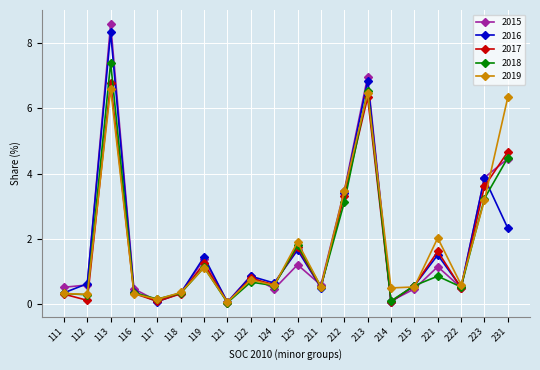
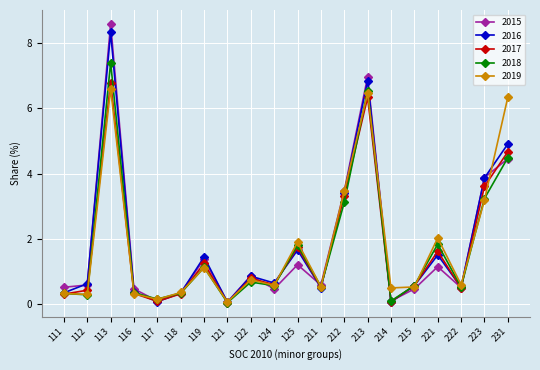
  {
    "2015": {
      "111": 0.5,
      "113": 8.6,
      "116": 0.5,
      "124": 0.5,
      "125": 1.2,
      "213": 7.0,
      "221": 1.2
    },
    "2016": {
      "113": 8.3,
      "125": 1.7,
      "213": 6.9,
      "221": 1.5,
-     "231": 2.3
+     "231": 4.9
    },
    "2017": {
-     "112": 0.1,
+     "112": 0.4,
      "113": 6.8,
      "119": 1.3,
      "213": 6.3,
      "221": 1.6,
      "223": 3.6,
      "231": 4.7
    },
    "2018": {
      "113": 7.4,
      "212": 3.1,
      "213": 6.6,
-     "221": 0.9
+     "221": 1.8
    },
    "2019": {
      "113": 6.6,
      "125": 1.9,
      "213": 6.5,
      "214": 0.5,
      "221": 2.0,
      "231": 6.3
    }
  }
